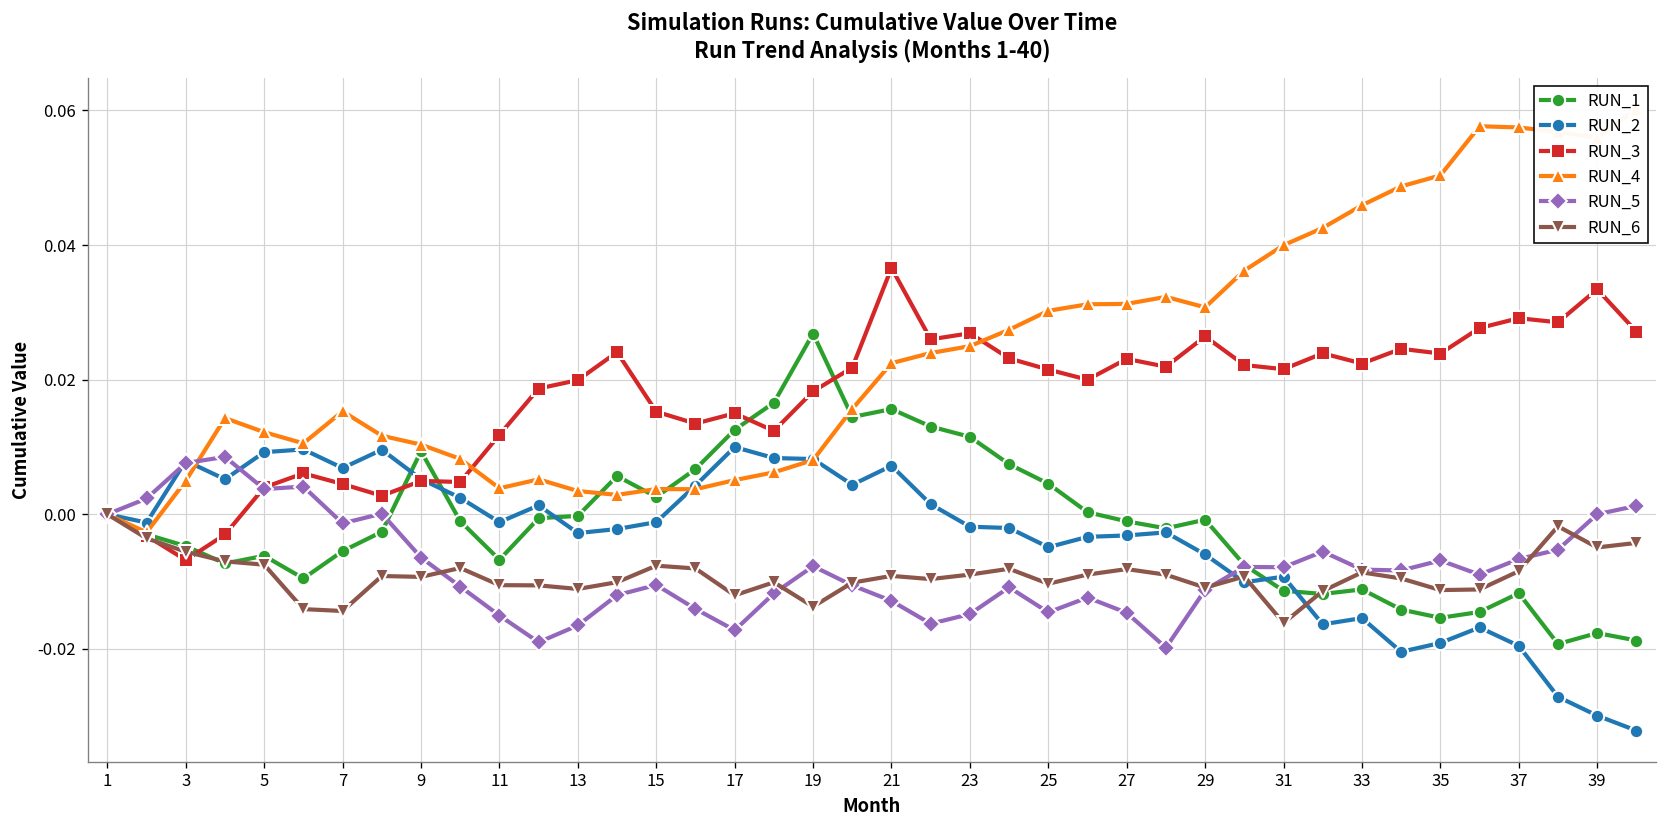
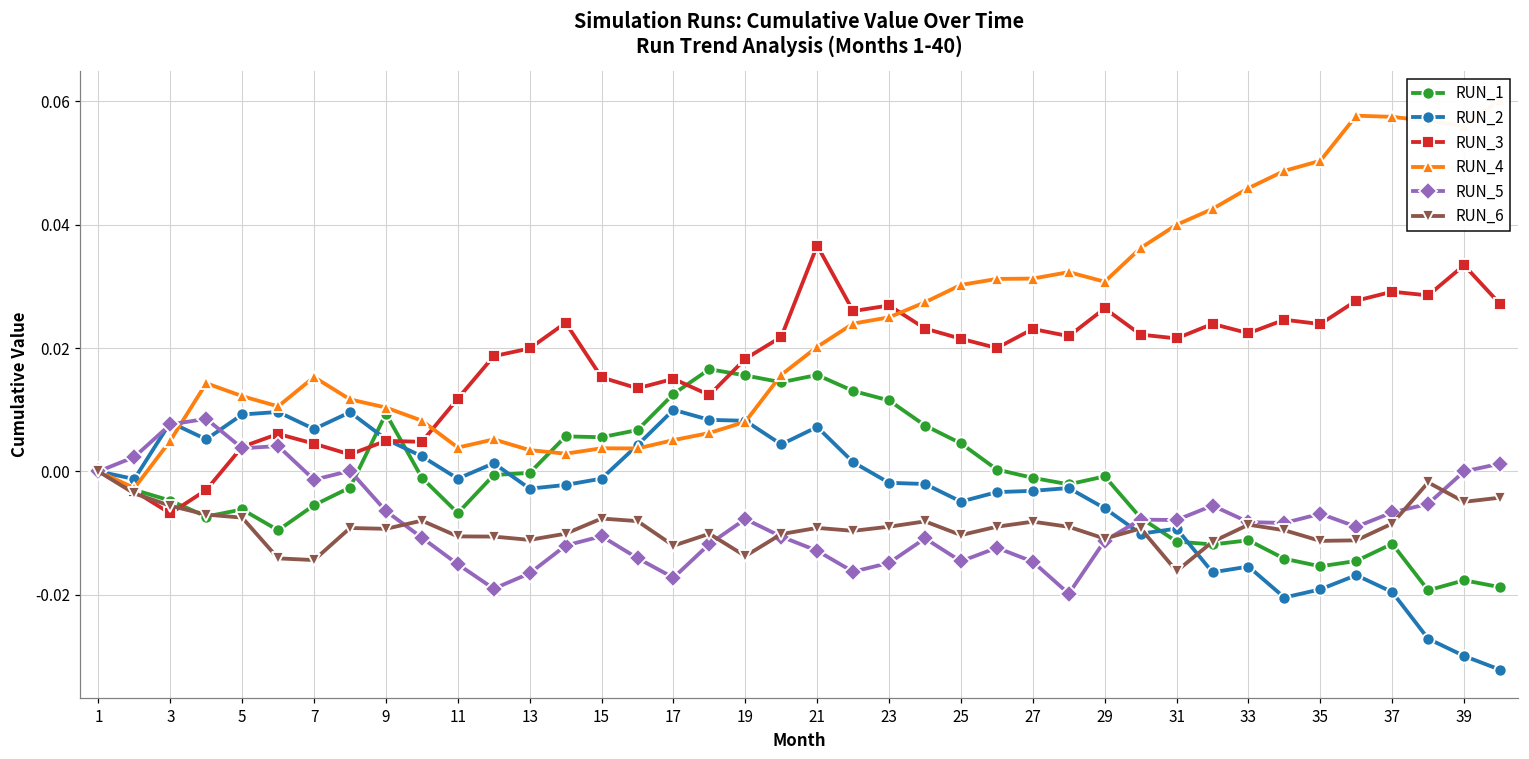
  {
    "RUN_1": {
      "3": -0.005,
      "5": -0.006,
      "7": -0.005,
      "9": 0.009,
      "11": -0.007,
      "13": 0.000,
-     "15": 0.003,
+     "15": 0.006,
      "17": 0.013,
-     "19": 0.027,
+     "19": 0.016,
      "21": 0.016,
      "23": 0.012,
      "25": 0.005,
      "27": -0.001,
      "29": -0.001,
      "31": -0.011,
      "33": -0.011,
      "35": -0.015,
      "37": -0.012,
      "39": -0.018
    },
    "RUN_2": {
      "5": 0.009,
      "7": 0.007,
      "11": -0.001,
      "13": -0.003,
      "15": -0.001,
      "17": 0.010,
      "21": 0.007,
      "23": -0.002,
      "25": -0.005,
      "27": -0.003,
      "29": -0.006,
      "31": -0.009,
      "33": -0.015,
      "35": -0.019,
      "37": -0.020,
      "39": -0.030
    },
    "RUN_3": {
      "3": -0.007,
      "7": 0.004,
      "11": 0.012,
      "13": 0.020,
      "15": 0.015,
      "17": 0.015,
      "19": 0.018,
      "21": 0.037,
      "23": 0.027,
      "25": 0.022,
      "27": 0.023,
      "29": 0.026,
      "31": 0.022,
      "33": 0.022,
      "35": 0.024,
      "37": 0.029,
      "39": 0.033
    },
    "RUN_4": {
      "3": 0.005,
      "5": 0.012,
      "7": 0.015,
      "9": 0.010,
      "11": 0.004,
      "13": 0.003,
      "15": 0.004,
      "17": 0.005,
-     "21": 0.022,
+     "21": 0.020,
      "23": 0.025,
      "25": 0.030,
      "27": 0.031,
      "29": 0.031,
      "31": 0.040,
      "33": 0.046,
      "35": 0.050,
      "37": 0.057
    },
    "RUN_5": {
      "7": -0.001,
      "9": -0.006,
      "11": -0.015,
      "13": -0.017,
      "15": -0.011,
      "17": -0.017,
      "19": -0.008,
      "21": -0.013,
      "23": -0.015,
      "25": -0.015,
      "27": -0.015,
      "31": -0.008,
      "35": -0.007,
      "37": -0.007,
      "39": 0.000
    },
    "RUN_6": {
      "3": -0.006,
      "5": -0.007,
      "7": -0.014,
      "9": -0.009,
      "11": -0.011,
      "13": -0.011,
      "15": -0.008,
      "17": -0.012,
      "19": -0.014,
      "21": -0.009,
      "23": -0.009,
      "25": -0.010,
      "27": -0.008,
      "31": -0.016,
      "35": -0.011,
      "37": -0.008,
      "39": -0.005
    }
  }
